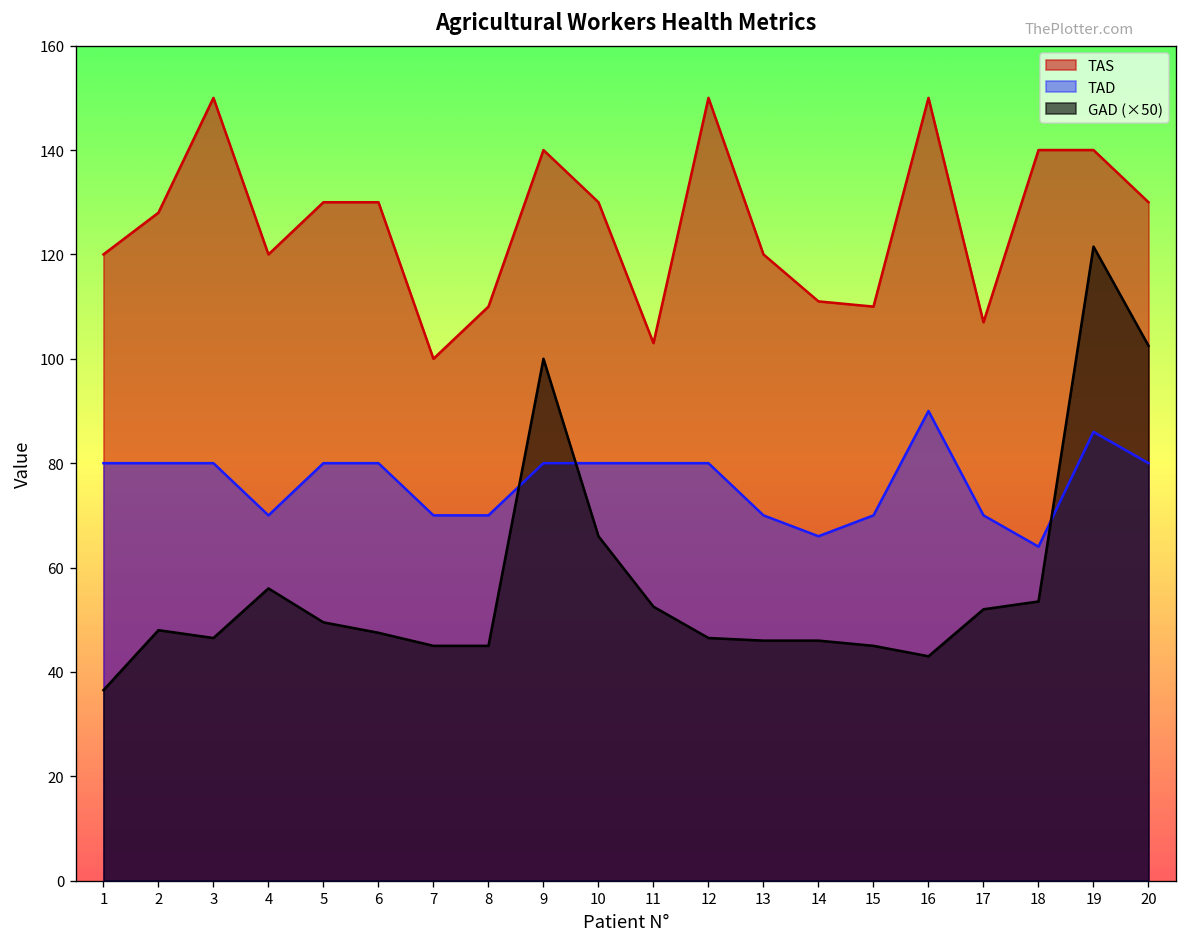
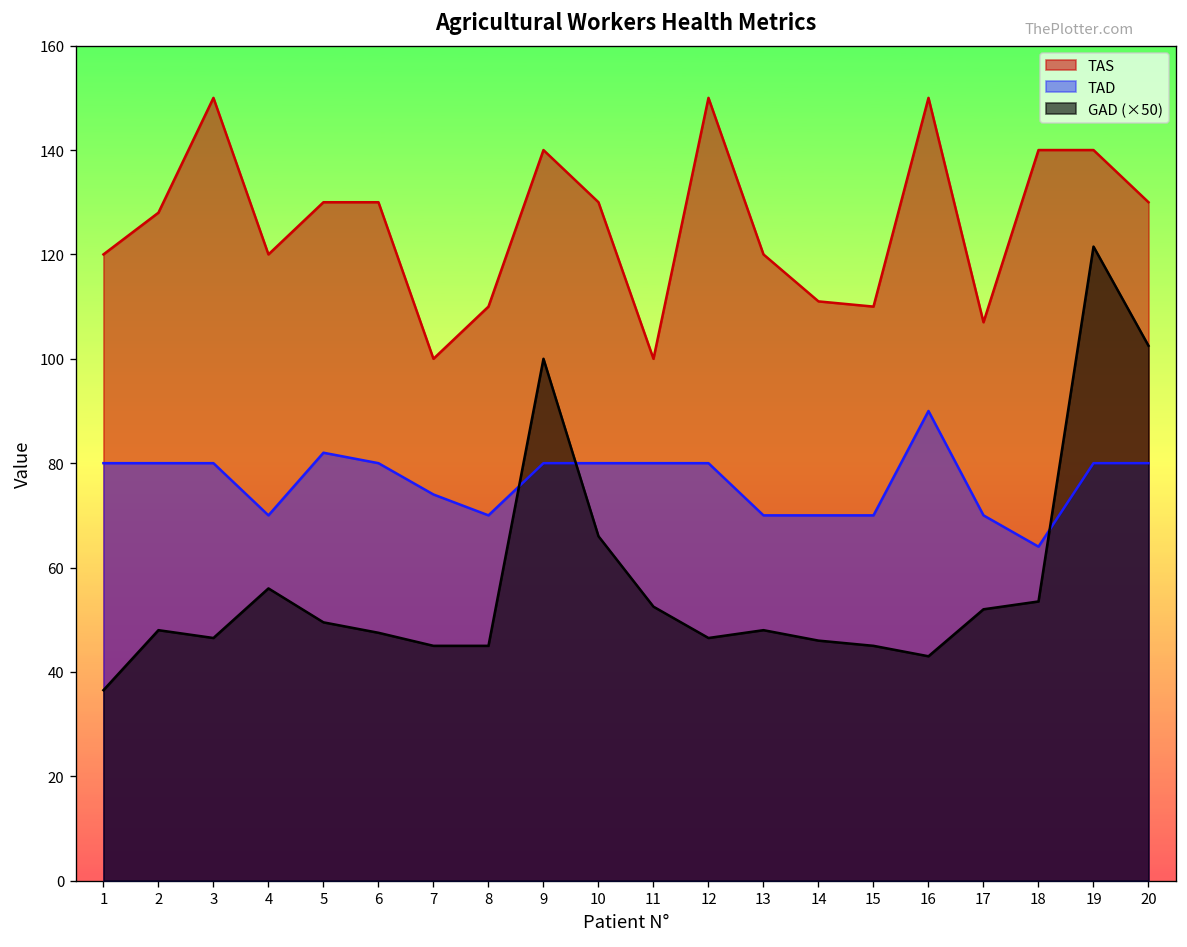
  {
    "TAS": {
      "1": 120,
      "2": 128,
      "3": 150,
      "4": 120,
      "5": 130,
      "6": 130,
      "7": 100,
      "8": 110,
      "9": 140,
      "10": 130,
-     "11": 103,
+     "11": 100,
      "12": 150,
      "13": 120,
      "14": 111,
      "15": 110,
      "16": 150,
      "17": 107,
      "18": 140,
      "19": 140,
      "20": 130
    },
    "TAD": {
      "1": 80,
      "2": 80,
      "3": 80,
      "4": 70,
-     "5": 80,
+     "5": 82,
      "6": 80,
-     "7": 70,
+     "7": 74,
      "8": 70,
      "9": 80,
      "10": 80,
      "11": 80,
      "12": 80,
      "13": 70,
-     "14": 66,
+     "14": 70,
      "15": 70,
      "16": 90,
      "17": 70,
      "18": 64,
-     "19": 86,
+     "19": 80,
      "20": 80
    },
    "GAD (×50)": {
      "1": 37,
      "2": 48,
      "3": 47,
      "4": 56,
      "5": 50,
      "6": 48,
      "7": 45,
      "8": 45,
      "9": 100,
      "10": 66,
      "11": 53,
      "12": 47,
-     "13": 46,
+     "13": 48,
      "14": 46,
      "15": 45,
      "16": 43,
      "17": 52,
      "18": 54,
      "19": 122,
      "20": 102
    }
  }
